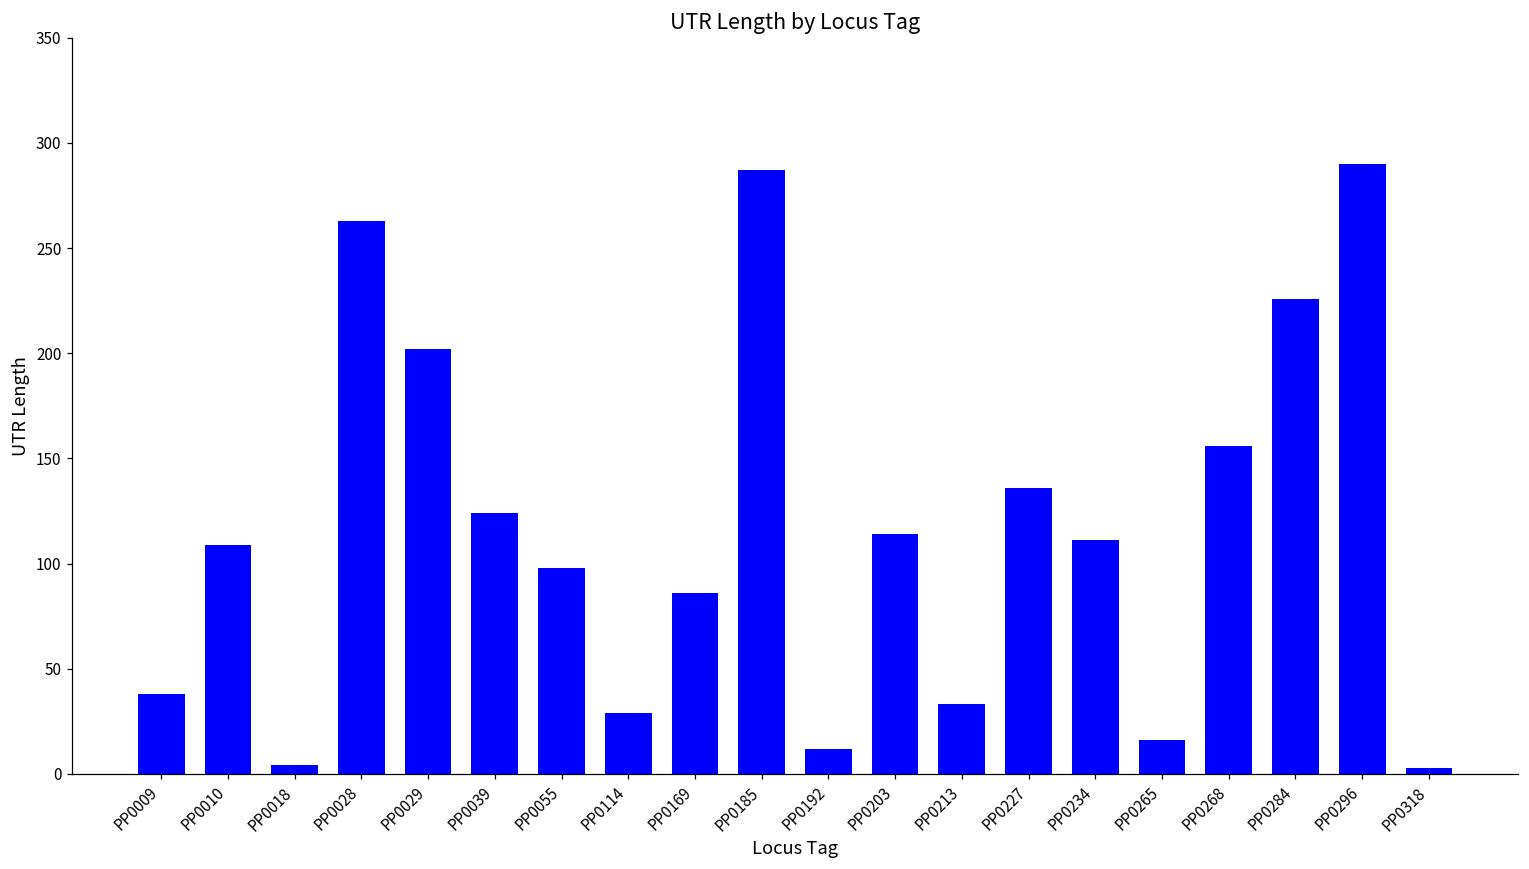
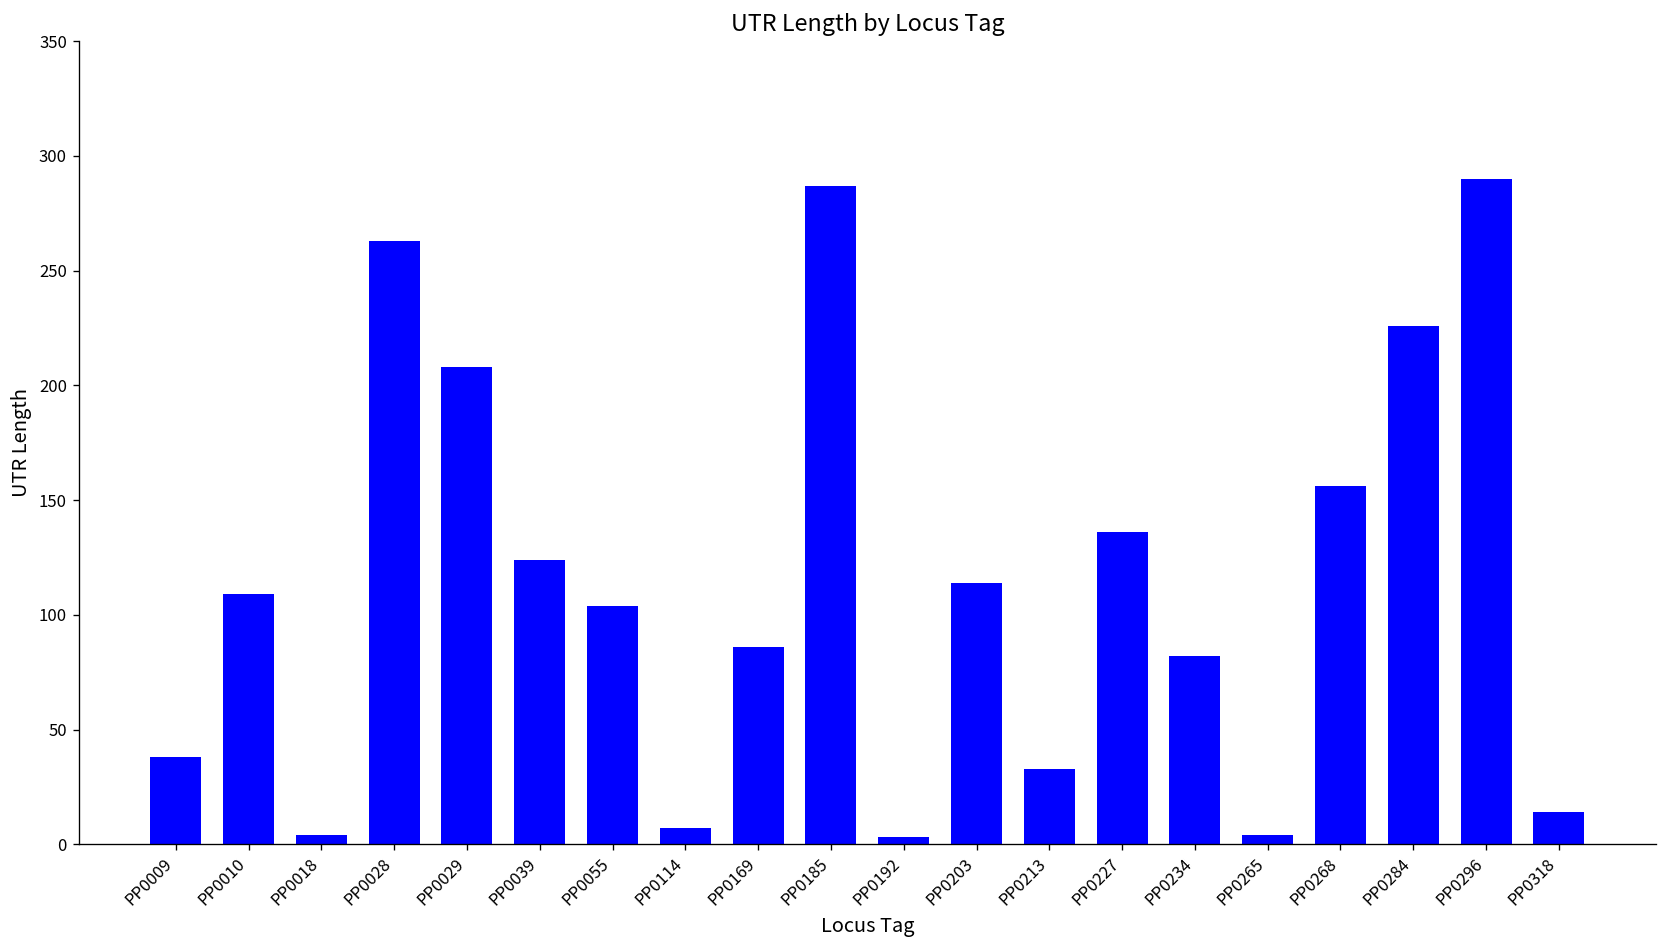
  {
    "PP0009": 38,
    "PP0010": 109,
    "PP0018": 4,
    "PP0028": 263,
-   "PP0029": 202,
+   "PP0029": 208,
    "PP0039": 124,
-   "PP0055": 98,
-   "PP0114": 29,
+   "PP0055": 104,
+   "PP0114": 7,
    "PP0169": 86,
    "PP0185": 287,
-   "PP0192": 12,
+   "PP0192": 3,
    "PP0203": 114,
    "PP0213": 33,
    "PP0227": 136,
-   "PP0234": 111,
-   "PP0265": 16,
+   "PP0234": 82,
+   "PP0265": 4,
    "PP0268": 156,
    "PP0284": 226,
    "PP0296": 290,
-   "PP0318": 3
+   "PP0318": 14
  }
